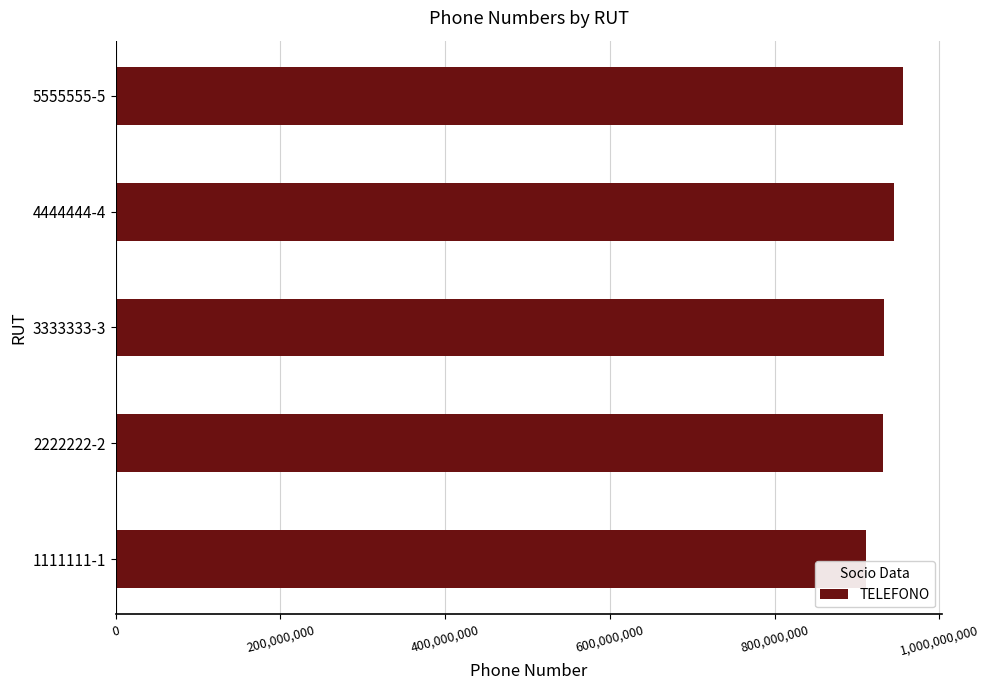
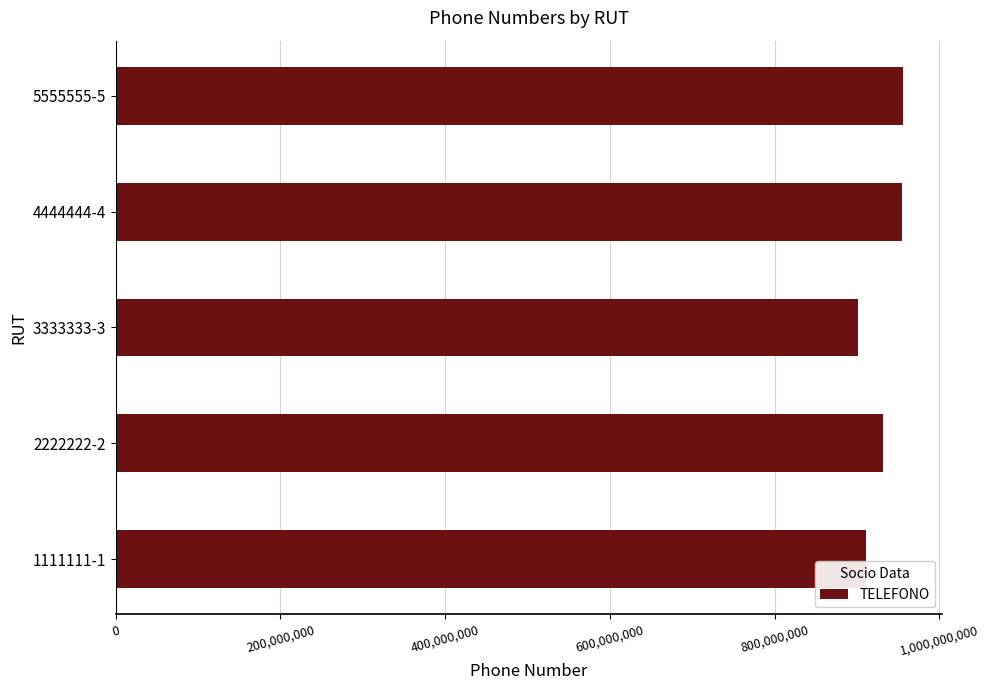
  {
    "5555555-5": "960,000,000",
-   "4444444-4": "940,000,000",
-   "3333333-3": "930,000,000",
+   "4444444-4": "950,000,000",
+   "3333333-3": "900,000,000",
    "2222222-2": "930,000,000",
    "1111111-1": "910,000,000"
  }
